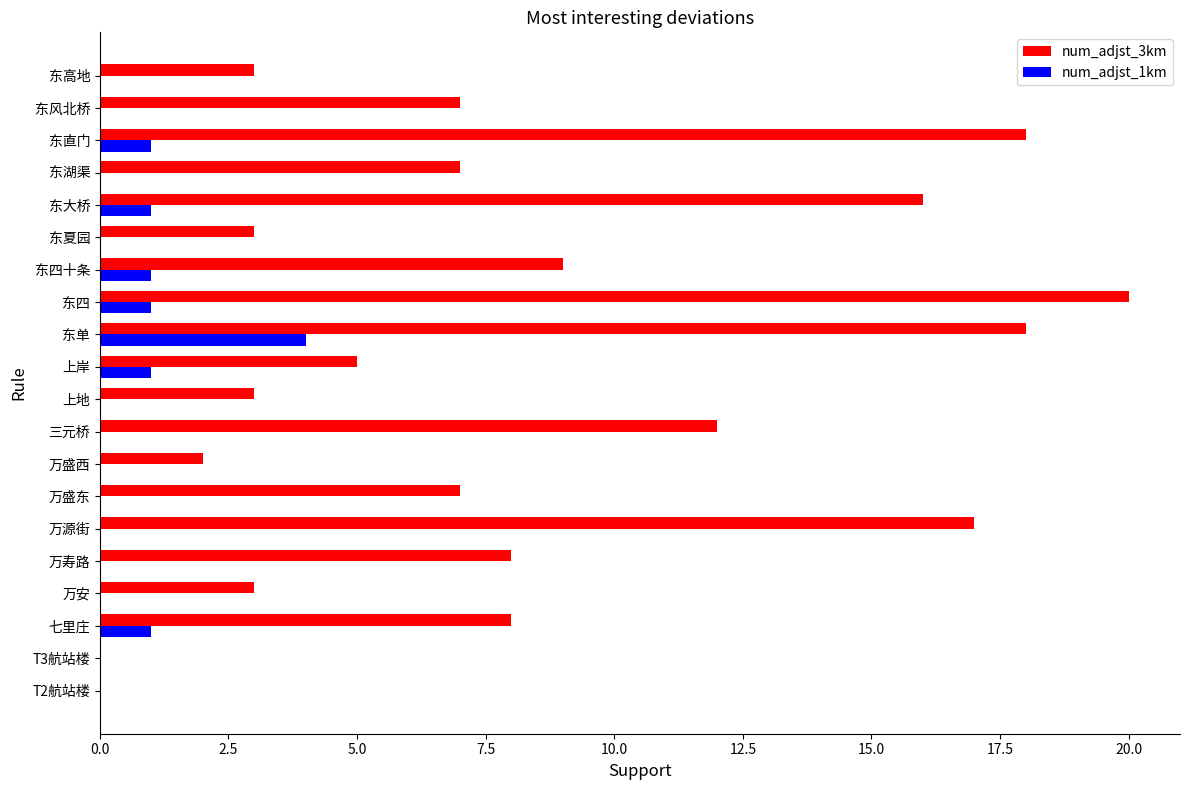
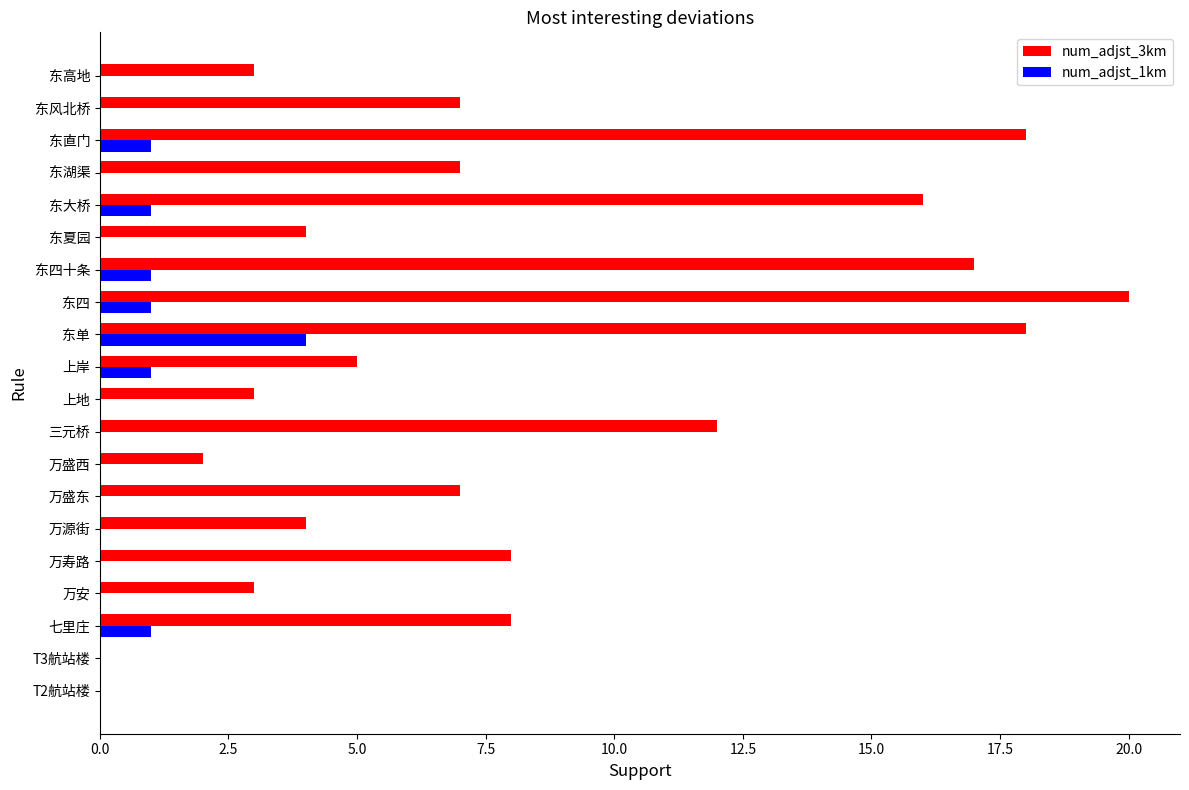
  {
    "num_adjst_3km": {
      "东高地": 3,
      "东风北桥": 7,
      "东直门": 18,
      "东湖渠": 7,
      "东大桥": 16,
-     "东夏园": 3,
-     "东四十条": 9,
+     "东夏园": 4,
+     "东四十条": 17,
      "东四": 20,
      "东单": 18,
      "上岸": 5,
      "上地": 3,
      "三元桥": 12,
      "万盛西": 2,
      "万盛东": 7,
-     "万源街": 17,
+     "万源街": 4,
      "万寿路": 8,
      "万安": 3,
      "七里庄": 8,
      "T3航站楼": 0,
      "T2航站楼": 0
    },
    "num_adjst_1km": {
      "东高地": 0,
      "东风北桥": 0,
      "东直门": 1,
      "东湖渠": 0,
      "东大桥": 1,
      "东夏园": 0,
      "东四十条": 1,
      "东四": 1,
      "东单": 4,
      "上岸": 1,
      "上地": 0,
      "三元桥": 0,
      "万盛西": 0,
      "万盛东": 0,
      "万源街": 0,
      "万寿路": 0,
      "万安": 0,
      "七里庄": 1,
      "T3航站楼": 0,
      "T2航站楼": 0
    }
  }
